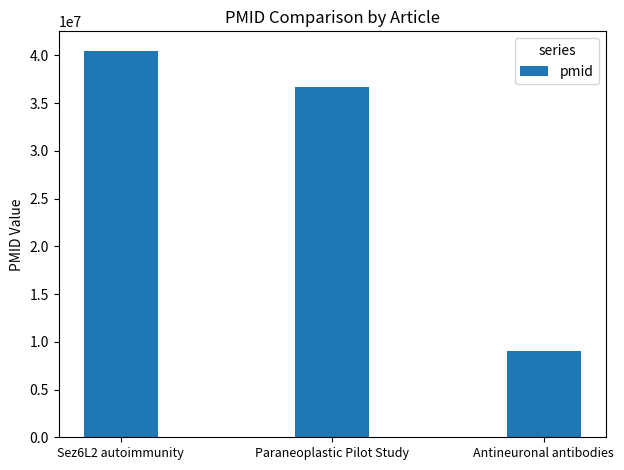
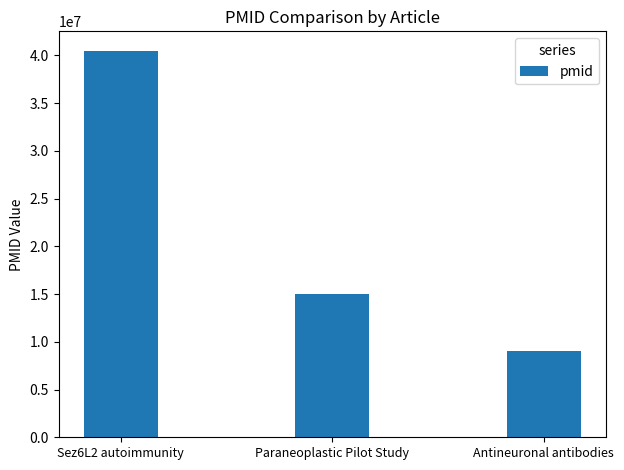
  {
    "Sez6L2 autoimmunity": 41000000,
-   "Paraneoplastic Pilot Study": 37000000,
+   "Paraneoplastic Pilot Study": 15000000,
    "Antineuronal antibodies": 9000000
  }
